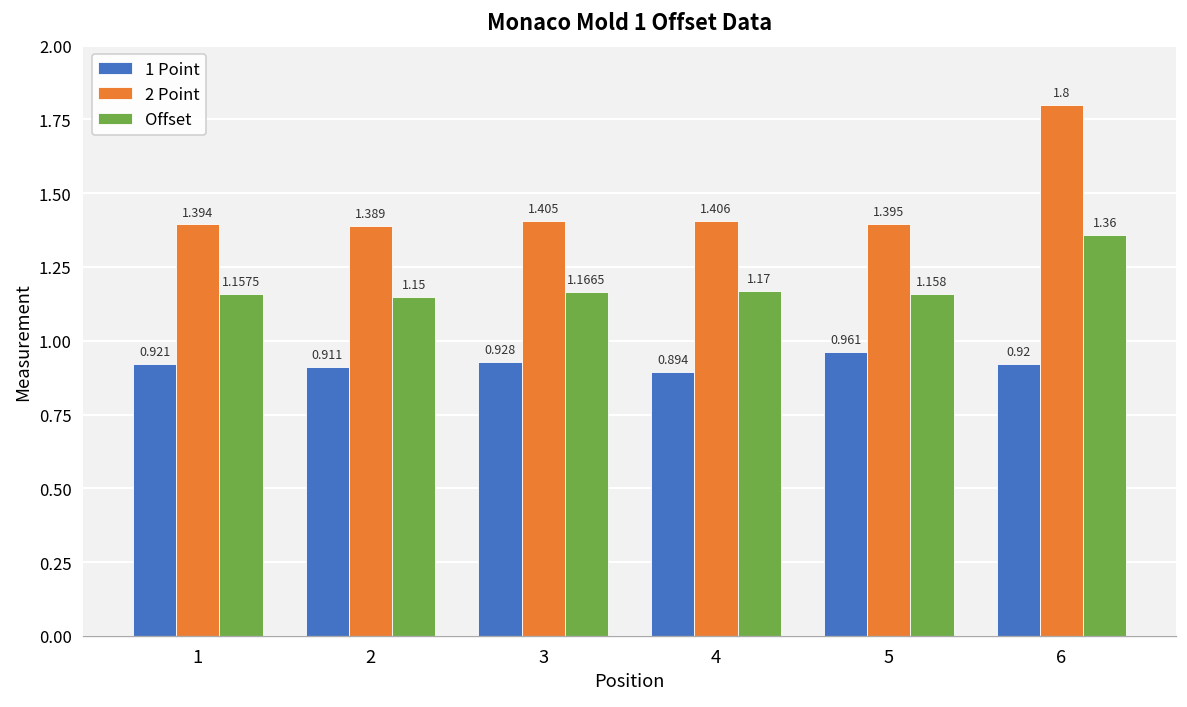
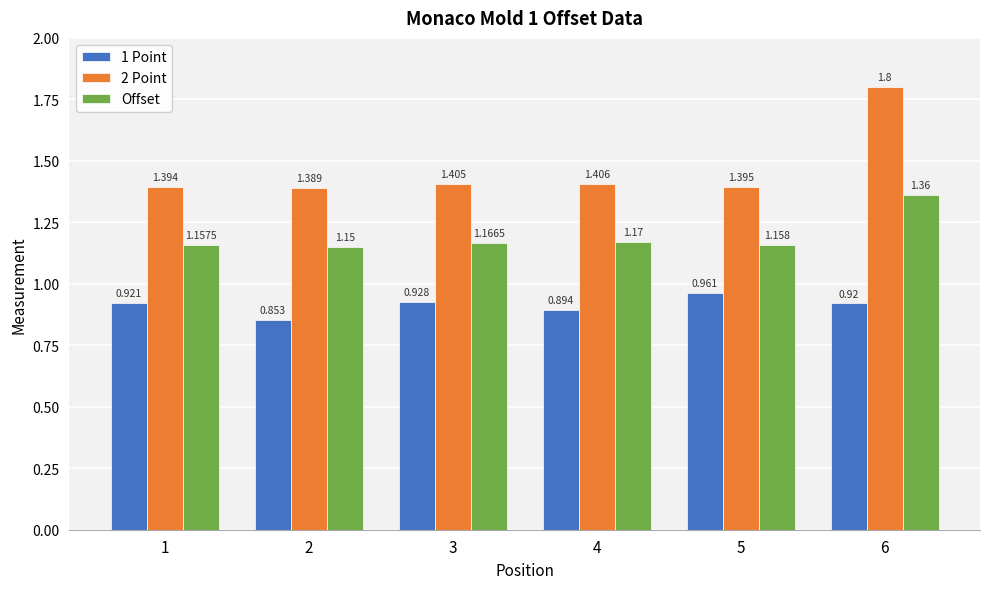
  {
    "1 Point": {
      "1": 0.921,
-     "2": 0.911,
+     "2": 0.853,
      "3": 0.928,
      "4": 0.894,
      "5": 0.961,
      "6": 0.92
    },
    "2 Point": {
      "1": 1.394,
      "2": 1.389,
      "3": 1.405,
      "4": 1.406,
      "5": 1.395,
      "6": 1.8
    },
    "Offset": {
      "1": 1.1575,
      "2": 1.15,
      "3": 1.1665,
      "4": 1.17,
      "5": 1.158,
      "6": 1.36
    }
  }
